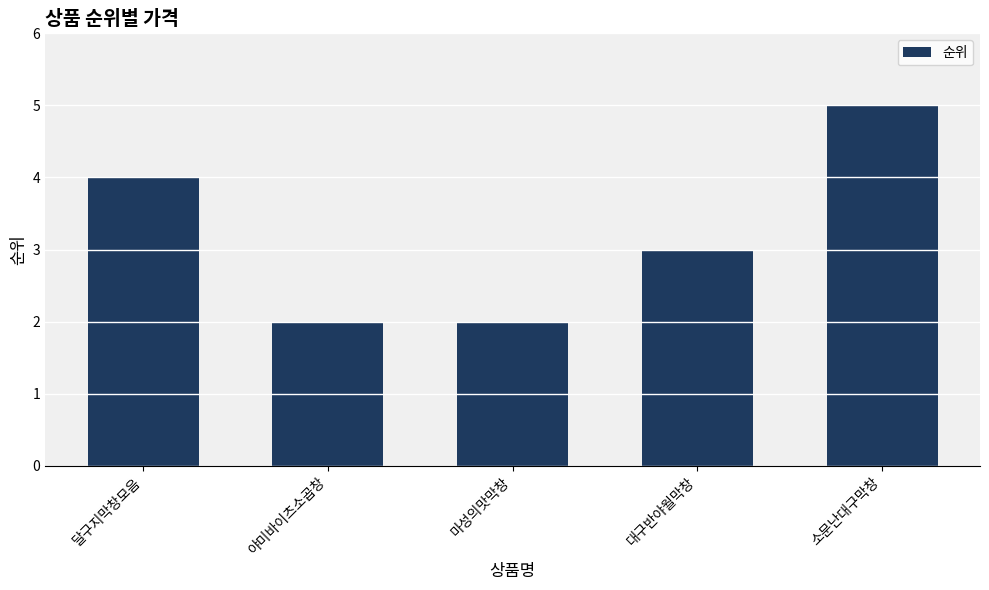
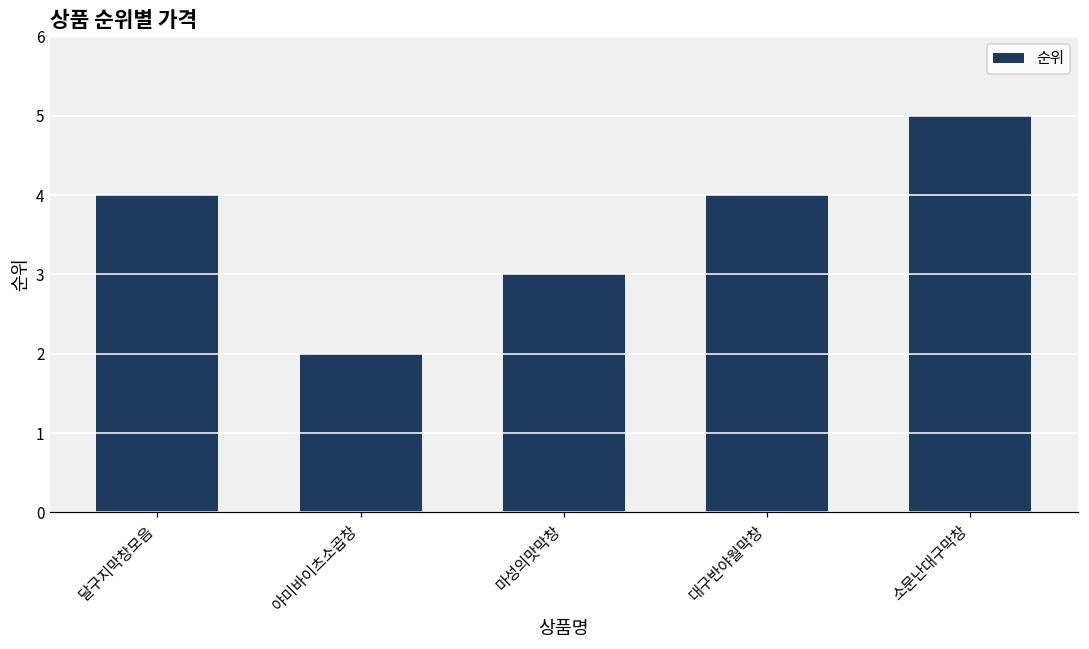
  {
    "달구지막창모음": 4,
    "야미바이츠소곱창": 2,
-   "마성의맛막창": 2,
-   "대구반야월막창": 3,
+   "마성의맛막창": 3,
+   "대구반야월막창": 4,
    "소문난대구막창": 5
  }
